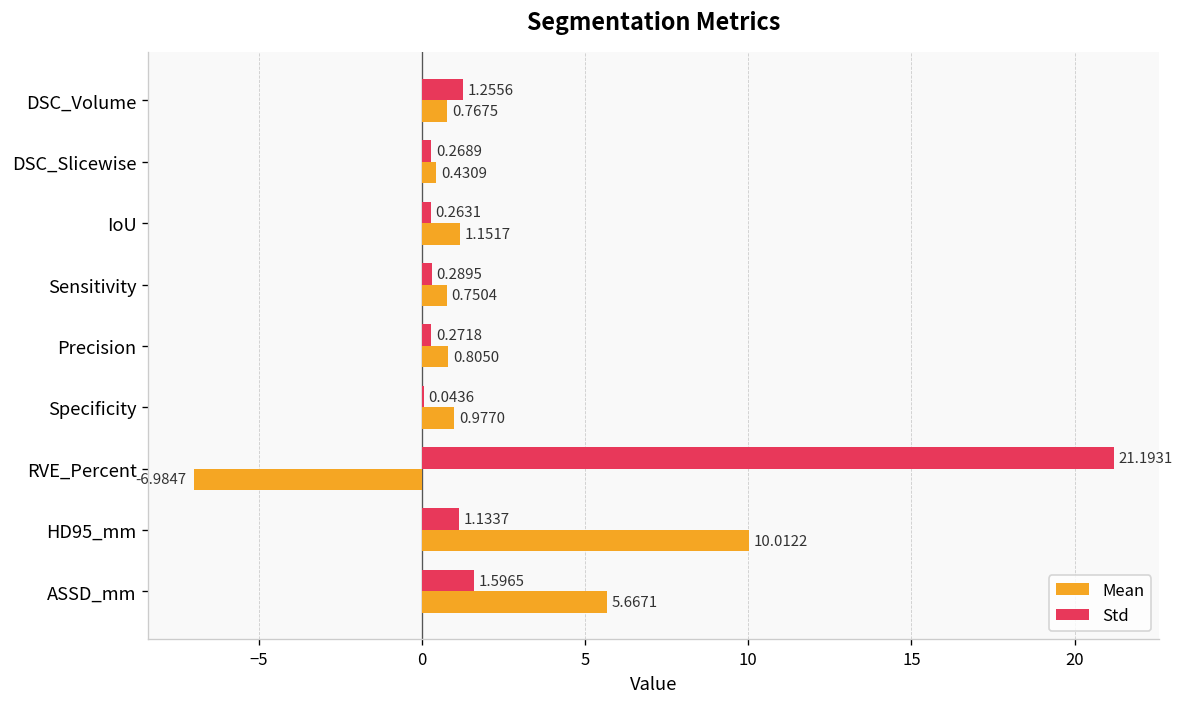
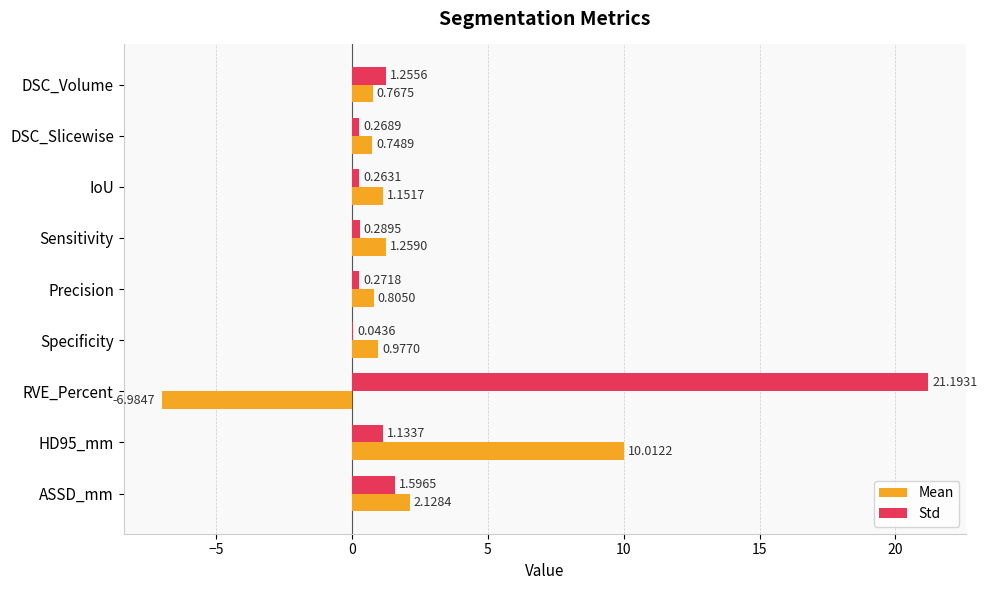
  {
    "Mean": {
      "DSC_Volume": 0.7675,
-     "DSC_Slicewise": 0.4309,
+     "DSC_Slicewise": 0.7489,
      "IoU": 1.1517,
-     "Sensitivity": 0.7504,
+     "Sensitivity": 1.2590,
      "Precision": 0.8050,
      "Specificity": 0.9770,
      "RVE_Percent": -6.9847,
      "HD95_mm": 10.0122,
-     "ASSD_mm": 5.6671
+     "ASSD_mm": 2.1284
    },
    "Std": {
      "DSC_Volume": 1.2556,
      "DSC_Slicewise": 0.2689,
      "IoU": 0.2631,
      "Sensitivity": 0.2895,
      "Precision": 0.2718,
      "Specificity": 0.0436,
      "RVE_Percent": 21.1931,
      "HD95_mm": 1.1337,
      "ASSD_mm": 1.5965
    }
  }
